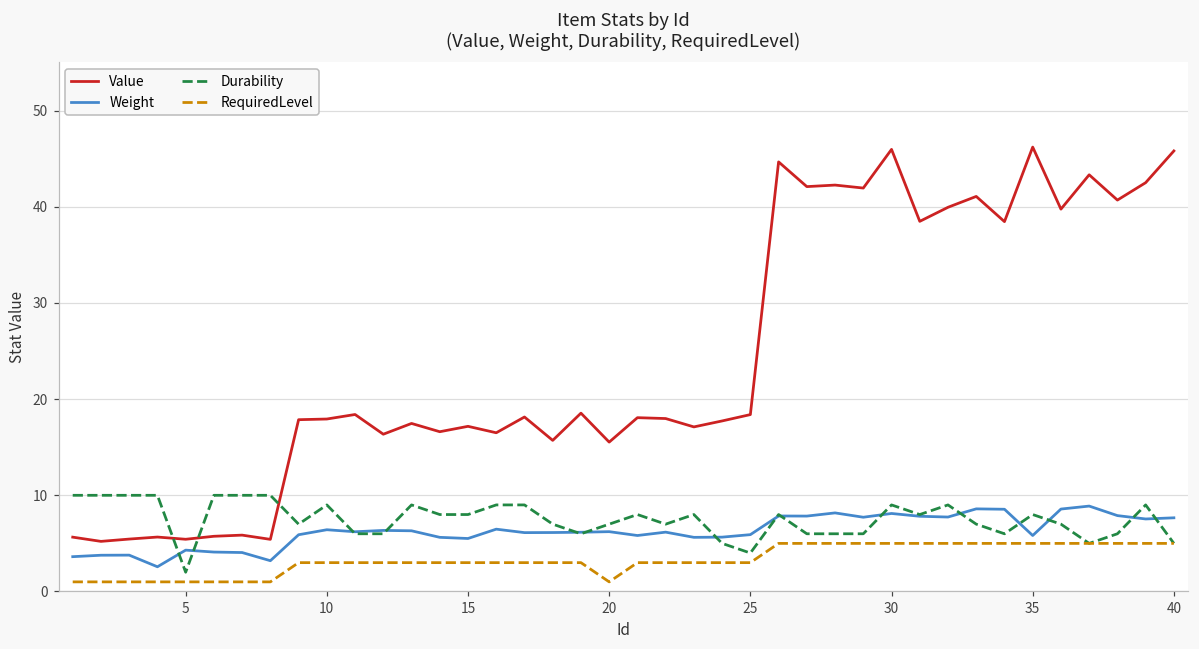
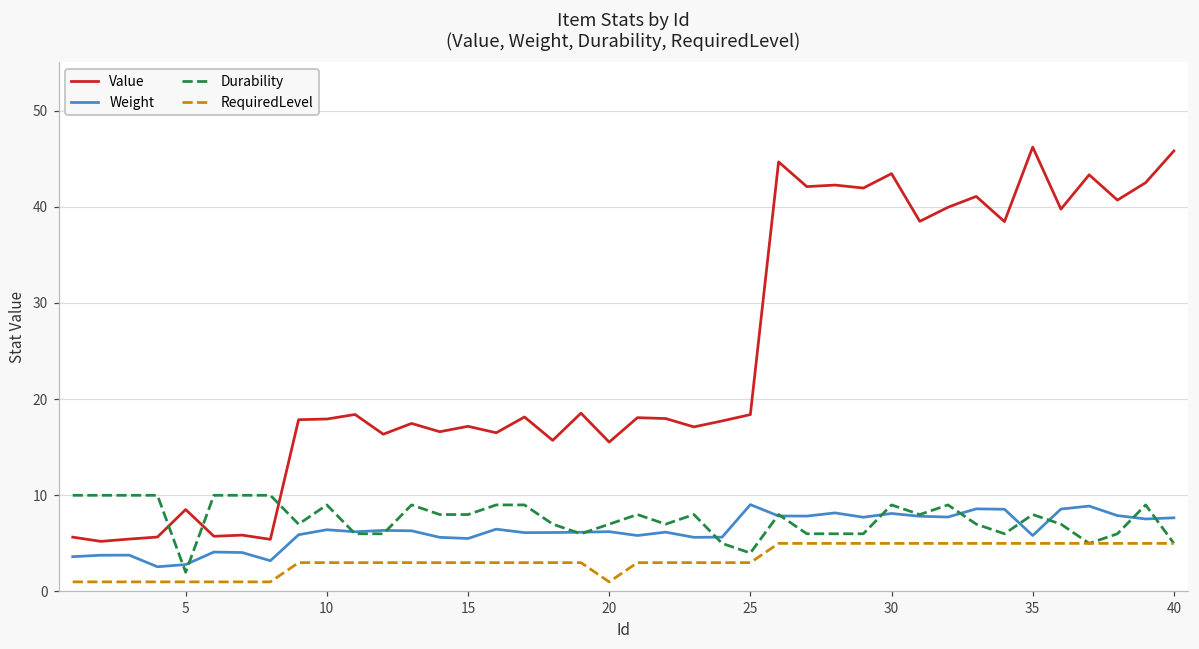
  {
    "Value": {
-     "5": 5,
+     "5": 9,
      "10": 18,
      "15": 17,
      "20": 16,
      "25": 18,
-     "30": 46,
+     "30": 43,
      "35": 46,
      "40": 46
    },
    "Weight": {
-     "5": 4,
+     "5": 3,
      "10": 6,
      "15": 6,
      "20": 6,
-     "25": 6,
+     "25": 9,
      "30": 8,
      "35": 6,
      "40": 8
    },
    "Durability": {
      "5": 2,
      "10": 9,
      "15": 8,
      "20": 7,
      "25": 4,
      "30": 9,
      "35": 8
    },
    "RequiredLevel": {
      "5": 1,
      "10": 3,
      "15": 3,
      "20": 1,
      "25": 3,
      "30": 5,
      "35": 5
    }
  }
